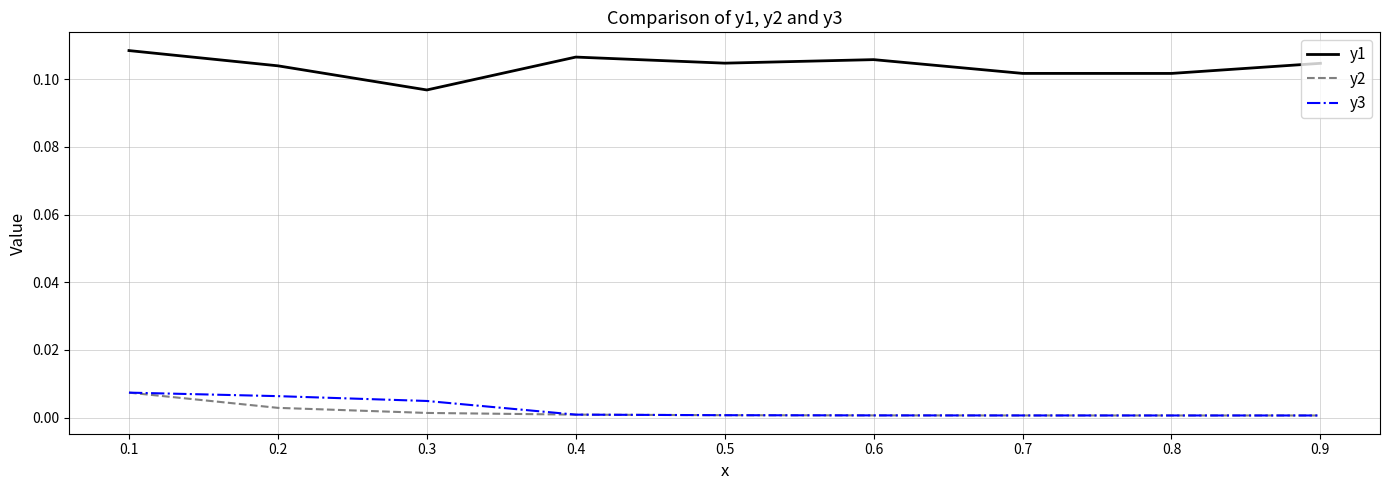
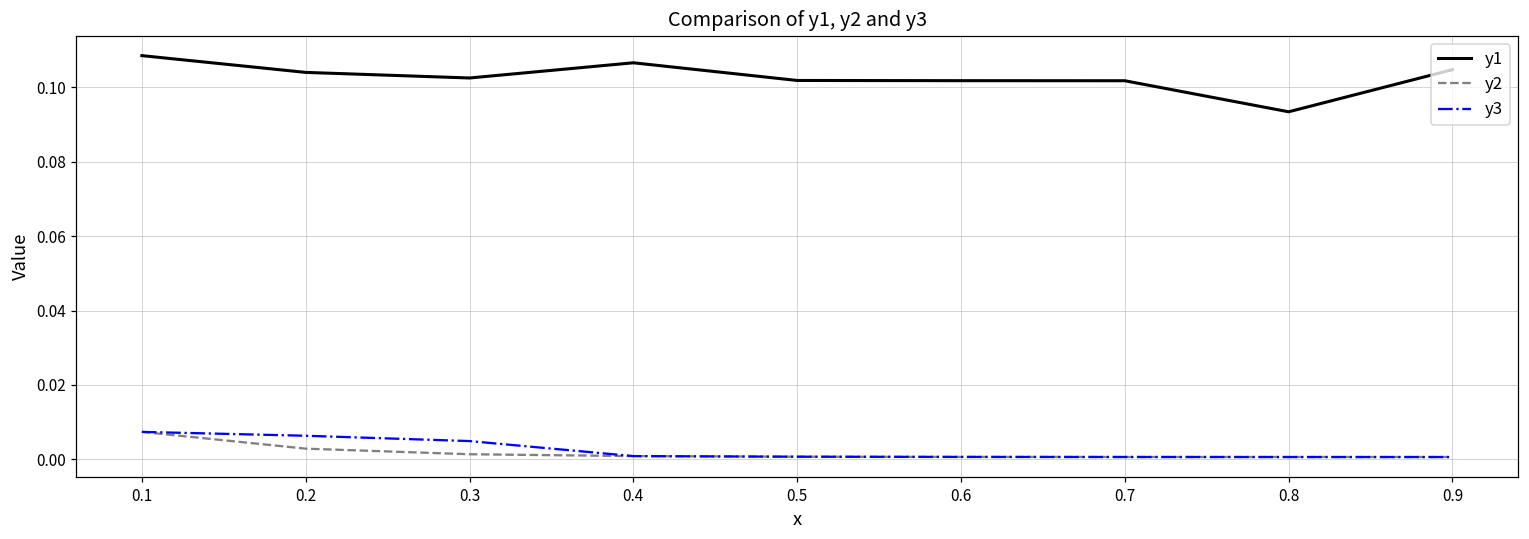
  {
    "y1": {
      "0.1": 0.108,
      "0.2": 0.104,
-     "0.3": 0.097,
+     "0.3": 0.102,
      "0.4": 0.107,
-     "0.5": 0.105,
-     "0.6": 0.106,
+     "0.5": 0.102,
+     "0.6": 0.102,
      "0.7": 0.102,
-     "0.8": 0.102
+     "0.8": 0.093
    },
    "y2": {
      "0.2": 0.003,
      "0.3": 0.001
    },
    "y3": {
      "0.2": 0.006,
      "0.3": 0.005
    }
  }
